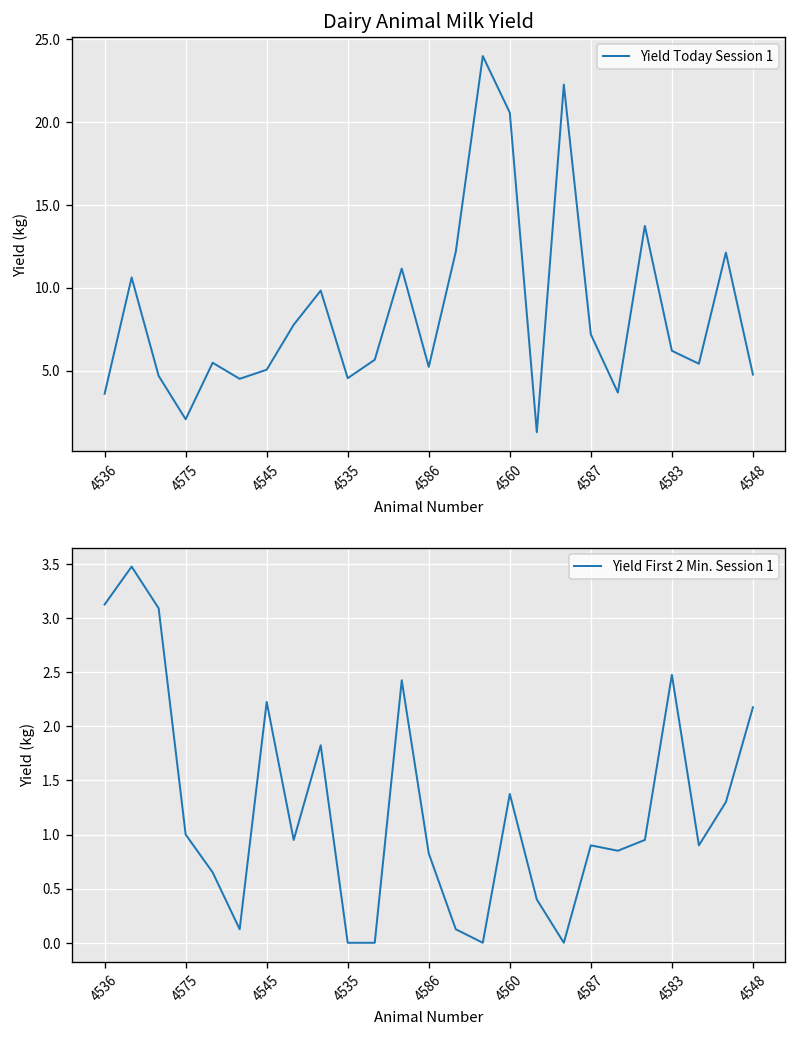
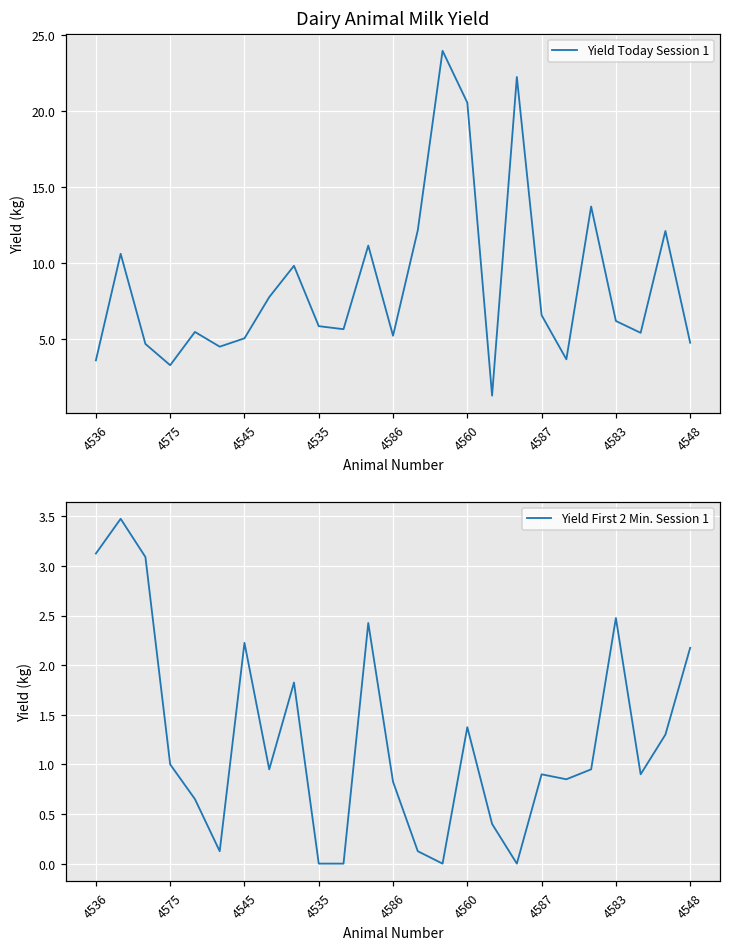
  {
    "Dairy Animal Milk Yield": {
      "4536": 3.6,
-     "4575": 2.1,
+     "4575": 3.3,
      "4545": 5.1,
-     "4535": 4.5,
+     "4535": 5.9,
      "4586": 5.2,
      "4560": 20.6,
-     "4587": 7.2,
+     "4587": 6.6,
      "4583": 6.2,
      "4548": 4.8
    }
  }
